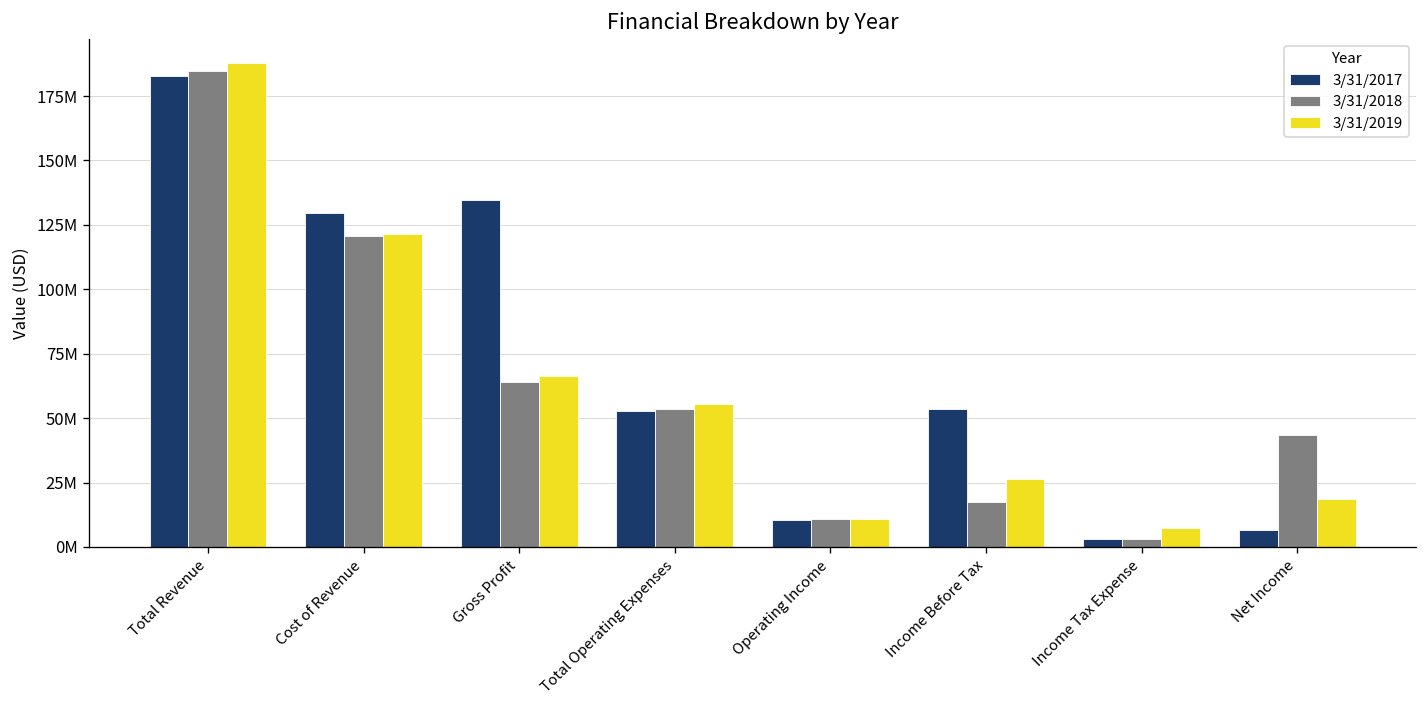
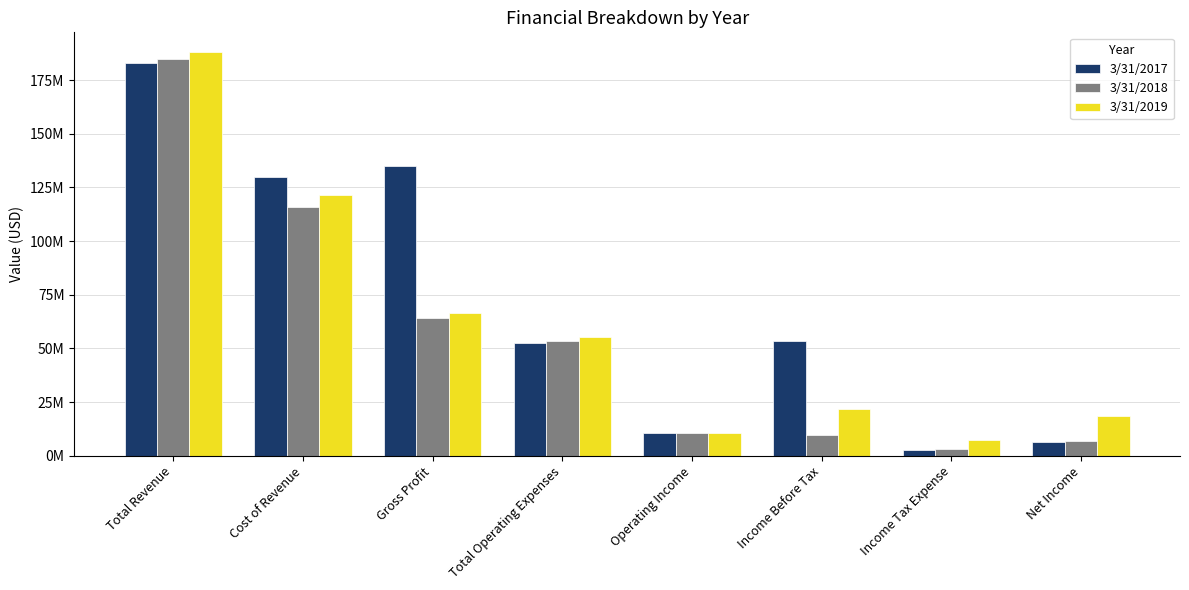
  {
    "3/31/2017": {
      "Total Revenue": 183000000,
      "Cost of Revenue": 130000000,
      "Gross Profit": 135000000,
      "Total Operating Expenses": 53000000,
      "Operating Income": 11000000,
      "Income Before Tax": 53000000,
      "Income Tax Expense": 3000000,
      "Net Income": 7000000
    },
    "3/31/2018": {
      "Total Revenue": 185000000,
-     "Cost of Revenue": 121000000,
+     "Cost of Revenue": 116000000,
      "Gross Profit": 64000000,
      "Total Operating Expenses": 53000000,
      "Operating Income": 11000000,
-     "Income Before Tax": 17000000,
+     "Income Before Tax": 10000000,
      "Income Tax Expense": 3000000,
-     "Net Income": 43000000
+     "Net Income": 7000000
    },
    "3/31/2019": {
      "Total Revenue": 188000000,
      "Cost of Revenue": 121000000,
      "Gross Profit": 66000000,
      "Total Operating Expenses": 56000000,
      "Operating Income": 11000000,
-     "Income Before Tax": 26000000,
+     "Income Before Tax": 22000000,
      "Income Tax Expense": 7000000,
      "Net Income": 18000000
    }
  }
